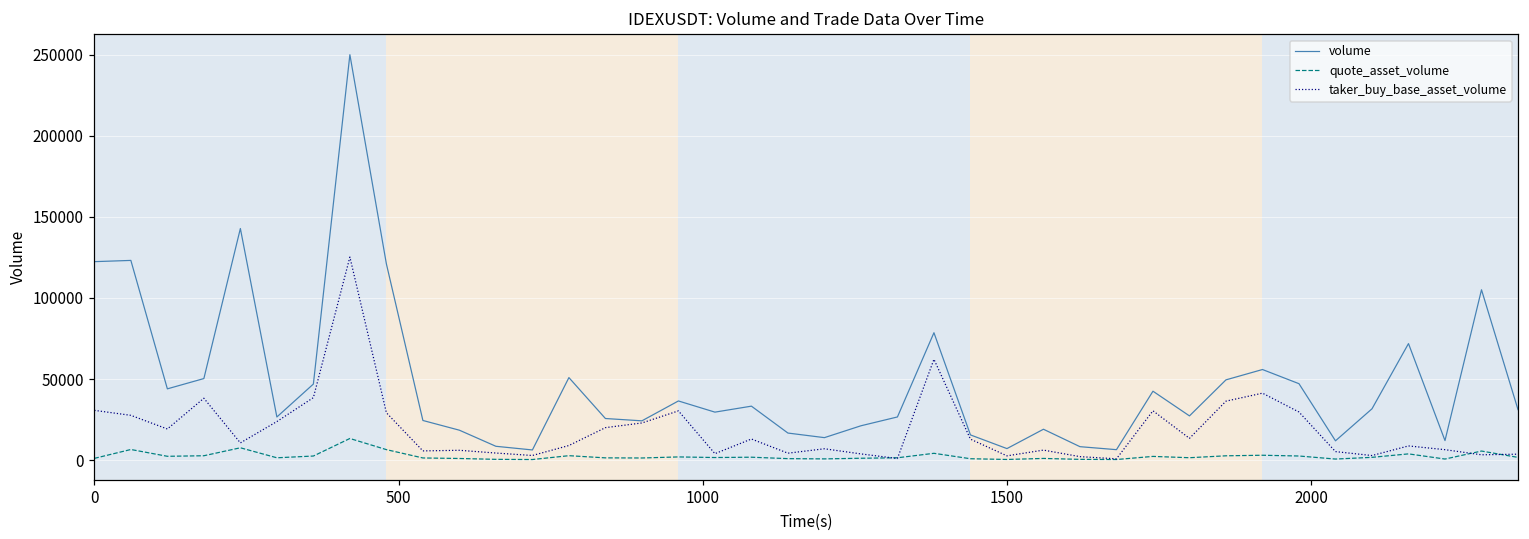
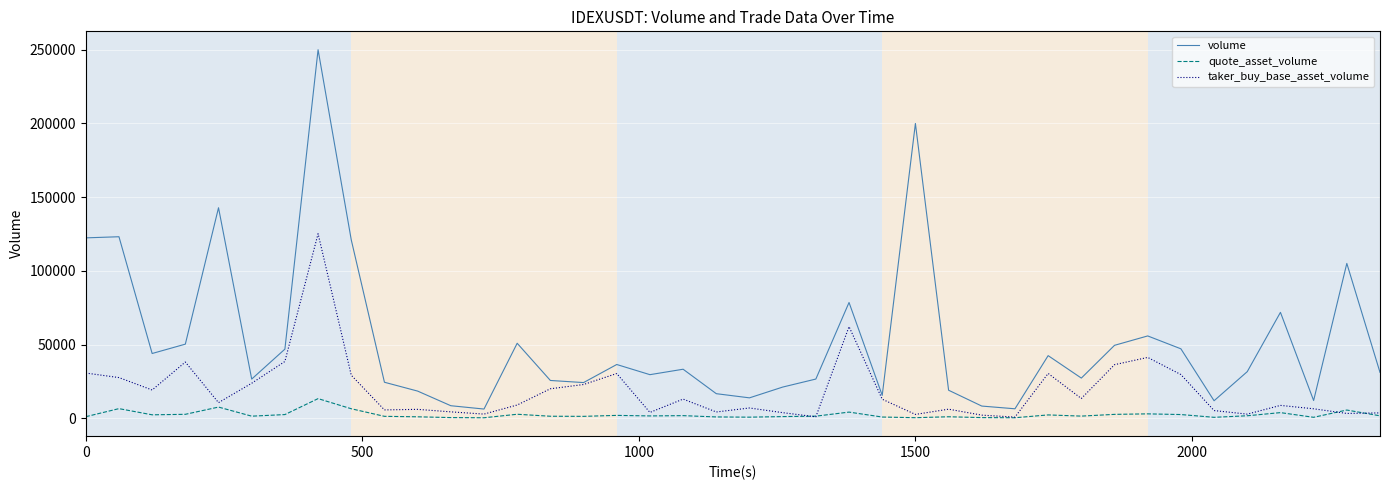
  {
    "volume": {
      "0": 122000,
-     "1500": 7000
+     "1500": 200000
    },
    "quote_asset_volume": {
      "0": 1000,
      "1500": 0
    },
    "taker_buy_base_asset_volume": {
      "0": 31000,
      "1500": 3000
    }
  }
